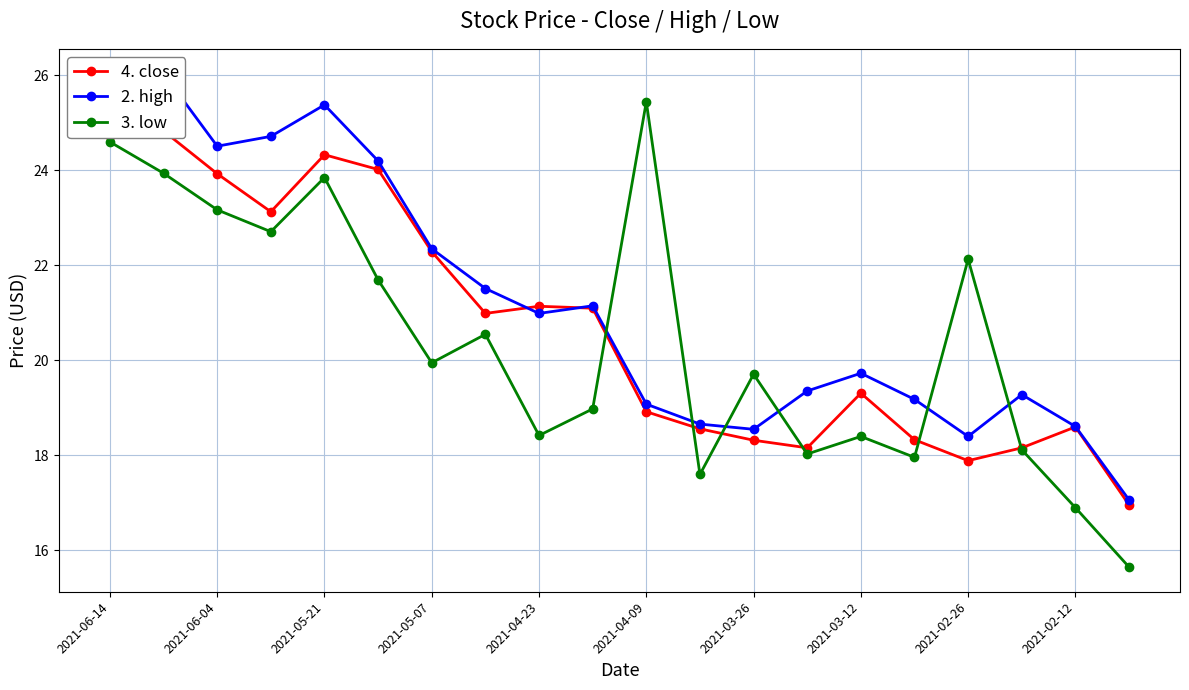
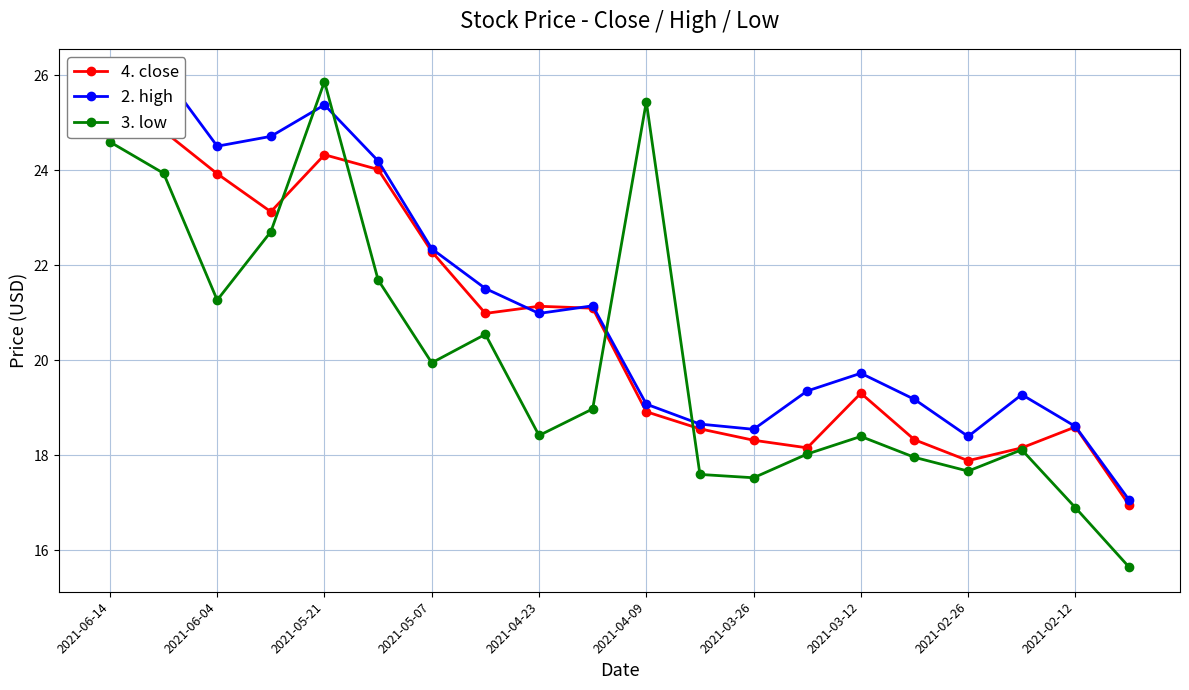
  {
    "4. close": {
      "2021-06-04": 23.9,
      "2021-05-21": 24.3,
      "2021-05-07": 22.3,
      "2021-04-23": 21.1,
      "2021-04-09": 18.9,
      "2021-03-26": 18.3,
      "2021-03-12": 19.3,
      "2021-02-26": 17.9
    },
    "2. high": {
      "2021-06-04": 24.5,
      "2021-05-21": 25.4,
      "2021-05-07": 22.4,
      "2021-04-23": 21.0,
      "2021-04-09": 19.1,
      "2021-03-26": 18.6,
      "2021-03-12": 19.7,
      "2021-02-26": 18.4
    },
    "3. low": {
      "2021-06-14": 24.6,
-     "2021-06-04": 23.2,
-     "2021-05-21": 23.9,
+     "2021-06-04": 21.3,
+     "2021-05-21": 25.9,
      "2021-05-07": 20.0,
      "2021-04-23": 18.4,
      "2021-04-09": 25.4,
-     "2021-03-26": 19.7,
+     "2021-03-26": 17.5,
      "2021-03-12": 18.4,
-     "2021-02-26": 22.1,
+     "2021-02-26": 17.7,
      "2021-02-12": 16.9
    }
  }
